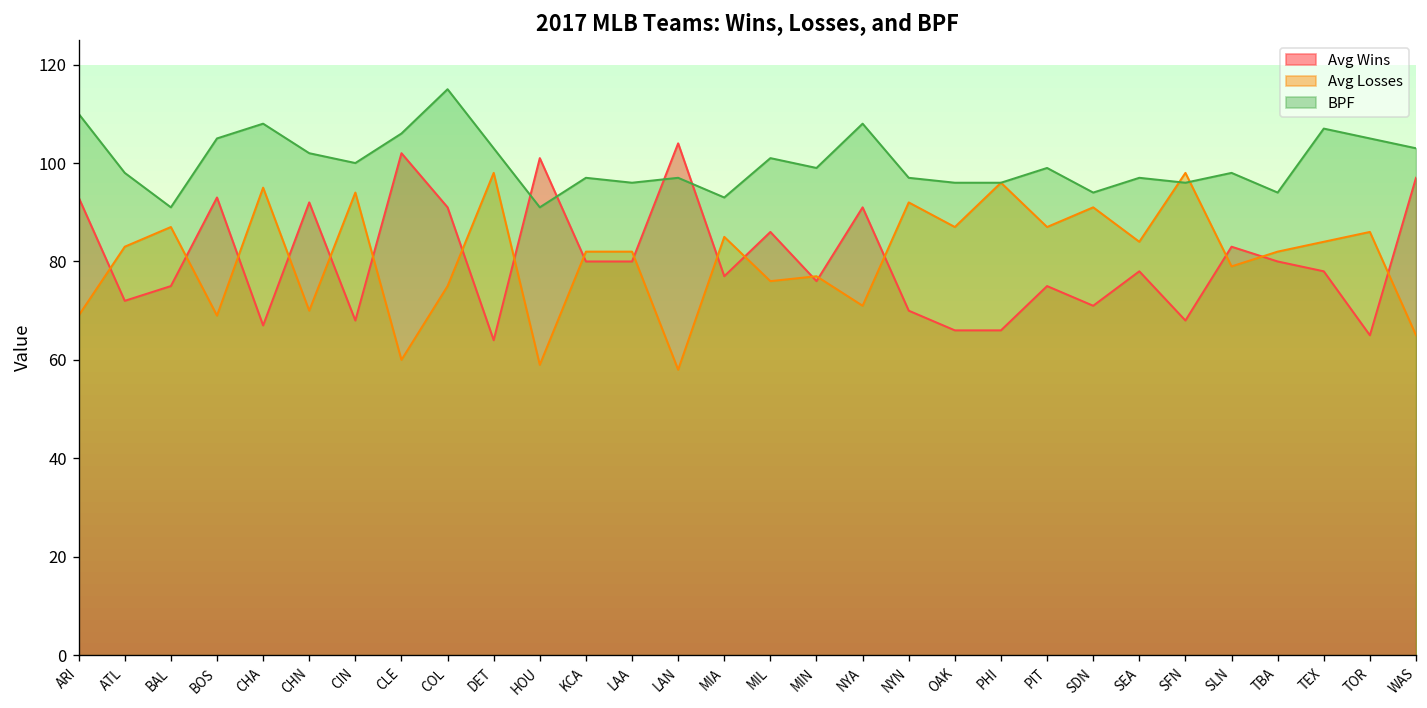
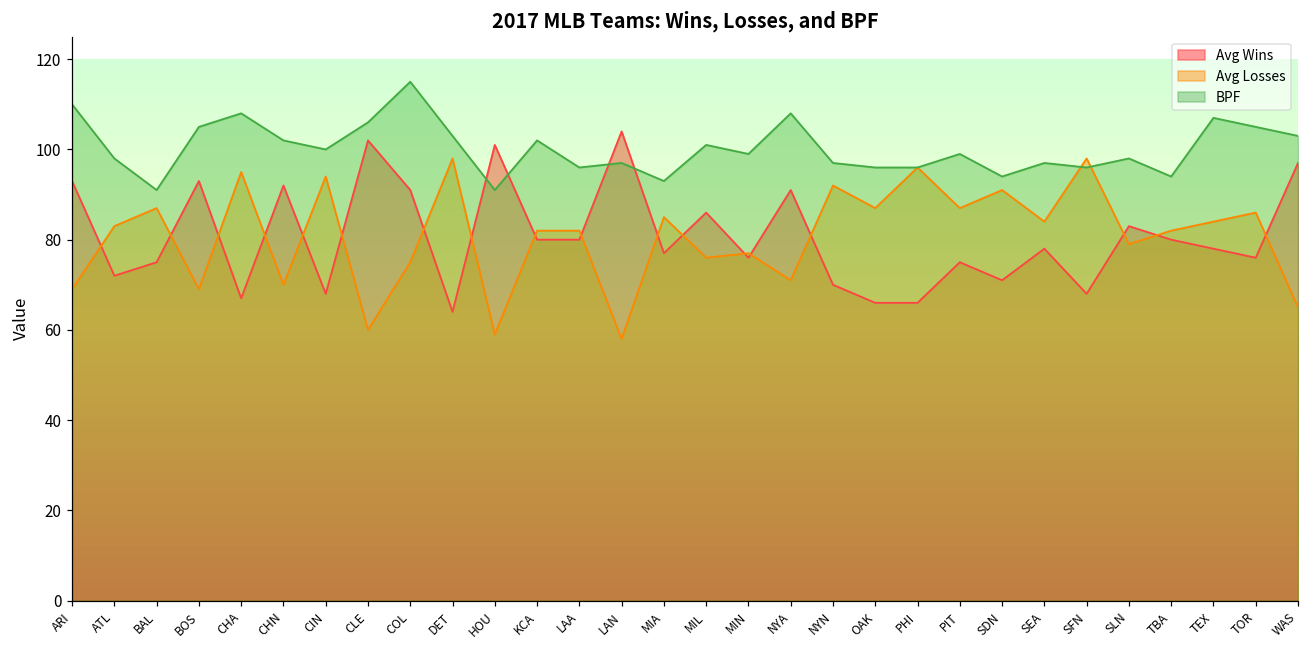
  {
    "Avg Wins": {
      "ARI": 93,
      "ATL": 72,
      "BAL": 75,
      "BOS": 93,
      "CHA": 67,
      "CHN": 92,
      "CIN": 68,
      "CLE": 102,
      "COL": 91,
      "DET": 64,
      "HOU": 101,
      "KCA": 80,
      "LAA": 80,
      "LAN": 104,
      "MIA": 77,
      "MIL": 86,
      "MIN": 76,
      "NYA": 91,
      "NYN": 70,
      "OAK": 66,
      "PHI": 66,
      "PIT": 75,
      "SDN": 71,
      "SEA": 78,
      "SFN": 68,
      "SLN": 83,
      "TBA": 80,
      "TEX": 78,
-     "TOR": 65,
+     "TOR": 76,
      "WAS": 97
    },
    "Avg Losses": {
      "ARI": 69,
      "ATL": 83,
      "BAL": 87,
      "BOS": 69,
      "CHA": 95,
      "CHN": 70,
      "CIN": 94,
      "CLE": 60,
      "COL": 75,
      "DET": 98,
      "HOU": 59,
      "KCA": 82,
      "LAA": 82,
      "LAN": 58,
      "MIA": 85,
      "MIL": 76,
      "MIN": 77,
      "NYA": 71,
      "NYN": 92,
      "OAK": 87,
      "PIT": 87,
      "SDN": 91,
      "SEA": 84,
      "SFN": 98,
      "SLN": 79,
      "TBA": 82,
      "TEX": 84,
      "TOR": 86,
      "WAS": 65
    },
    "BPF": {
      "ARI": 110,
      "ATL": 98,
      "BAL": 91,
      "BOS": 105,
      "CHA": 108,
      "CHN": 102,
      "CIN": 100,
      "CLE": 106,
      "COL": 115,
      "DET": 103,
      "HOU": 91,
-     "KCA": 97,
+     "KCA": 102,
      "LAA": 96,
      "LAN": 97,
      "MIA": 93,
      "MIL": 101,
      "MIN": 99,
      "NYA": 108,
      "NYN": 97,
      "OAK": 96,
      "PIT": 99,
      "SDN": 94,
      "SEA": 97,
      "SFN": 96,
      "SLN": 98,
      "TBA": 94,
      "TEX": 107,
      "TOR": 105,
      "WAS": 103
    }
  }
